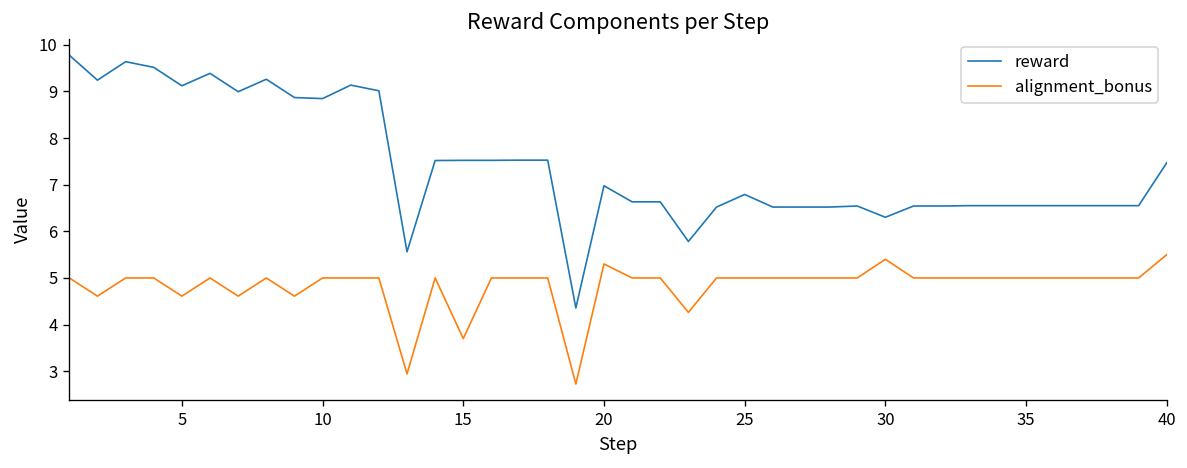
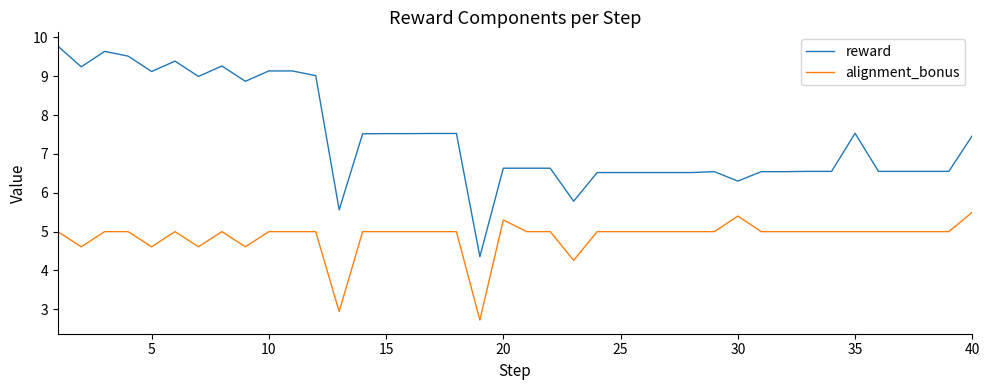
  {
    "reward": {
      "5": 9.1,
-     "10": 8.8,
+     "10": 9.1,
      "15": 7.5,
-     "20": 7.0,
-     "25": 6.8,
+     "20": 6.6,
+     "25": 6.5,
      "30": 6.3,
-     "35": 6.6,
+     "35": 7.5,
      "40": 7.5
    },
    "alignment_bonus": {
      "5": 4.6,
      "10": 5.0,
-     "15": 3.7,
+     "15": 5.0,
      "20": 5.3,
      "25": 5.0,
      "30": 5.4,
      "35": 5.0,
      "40": 5.5
    }
  }
